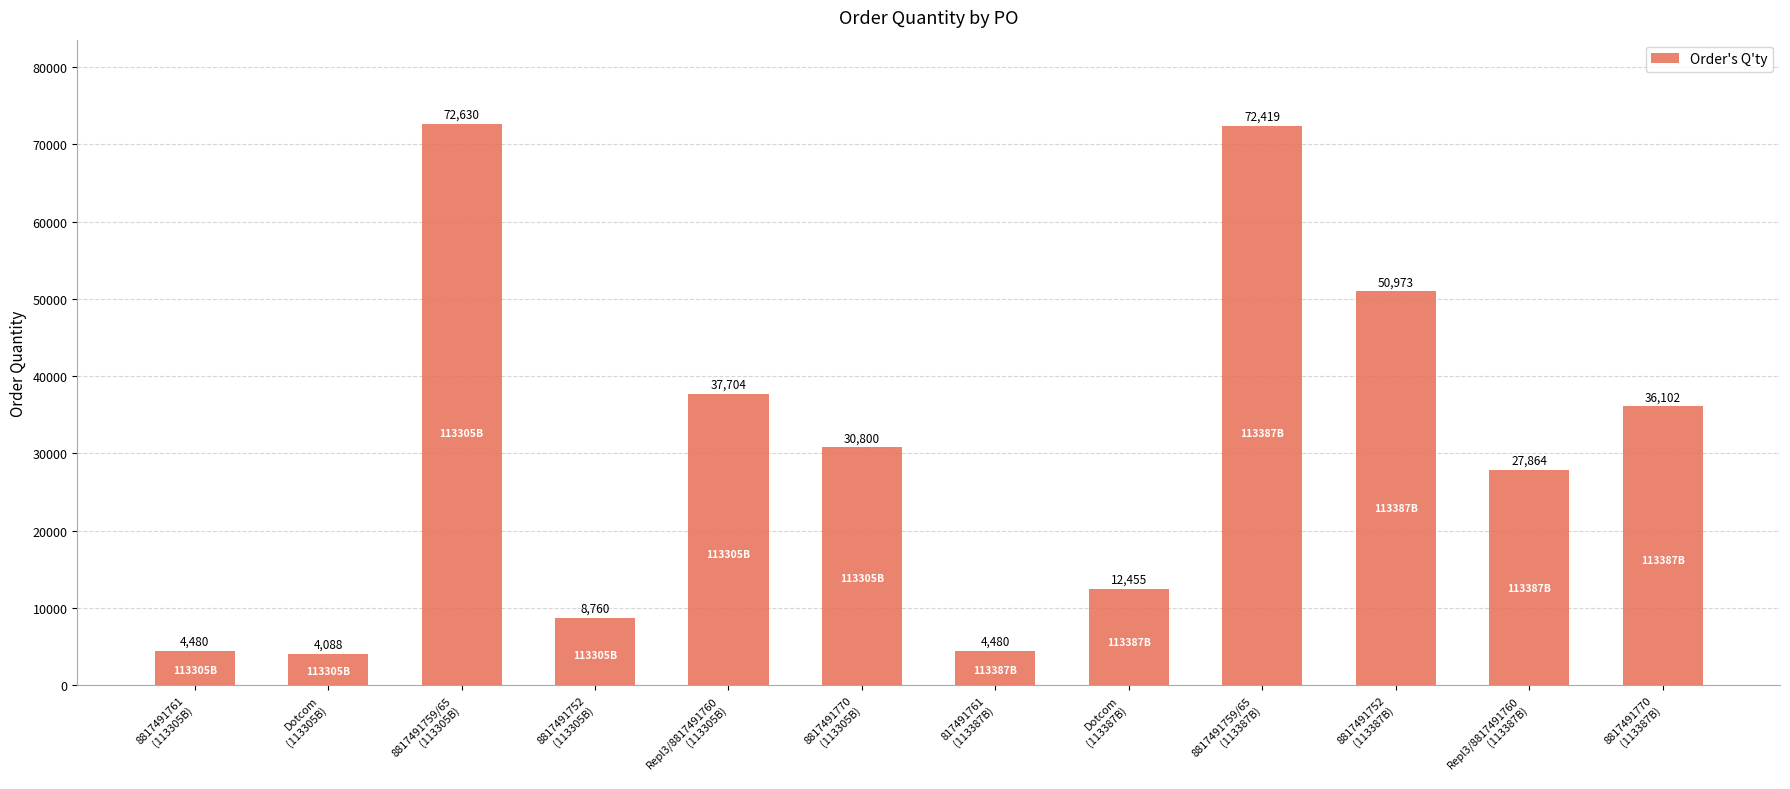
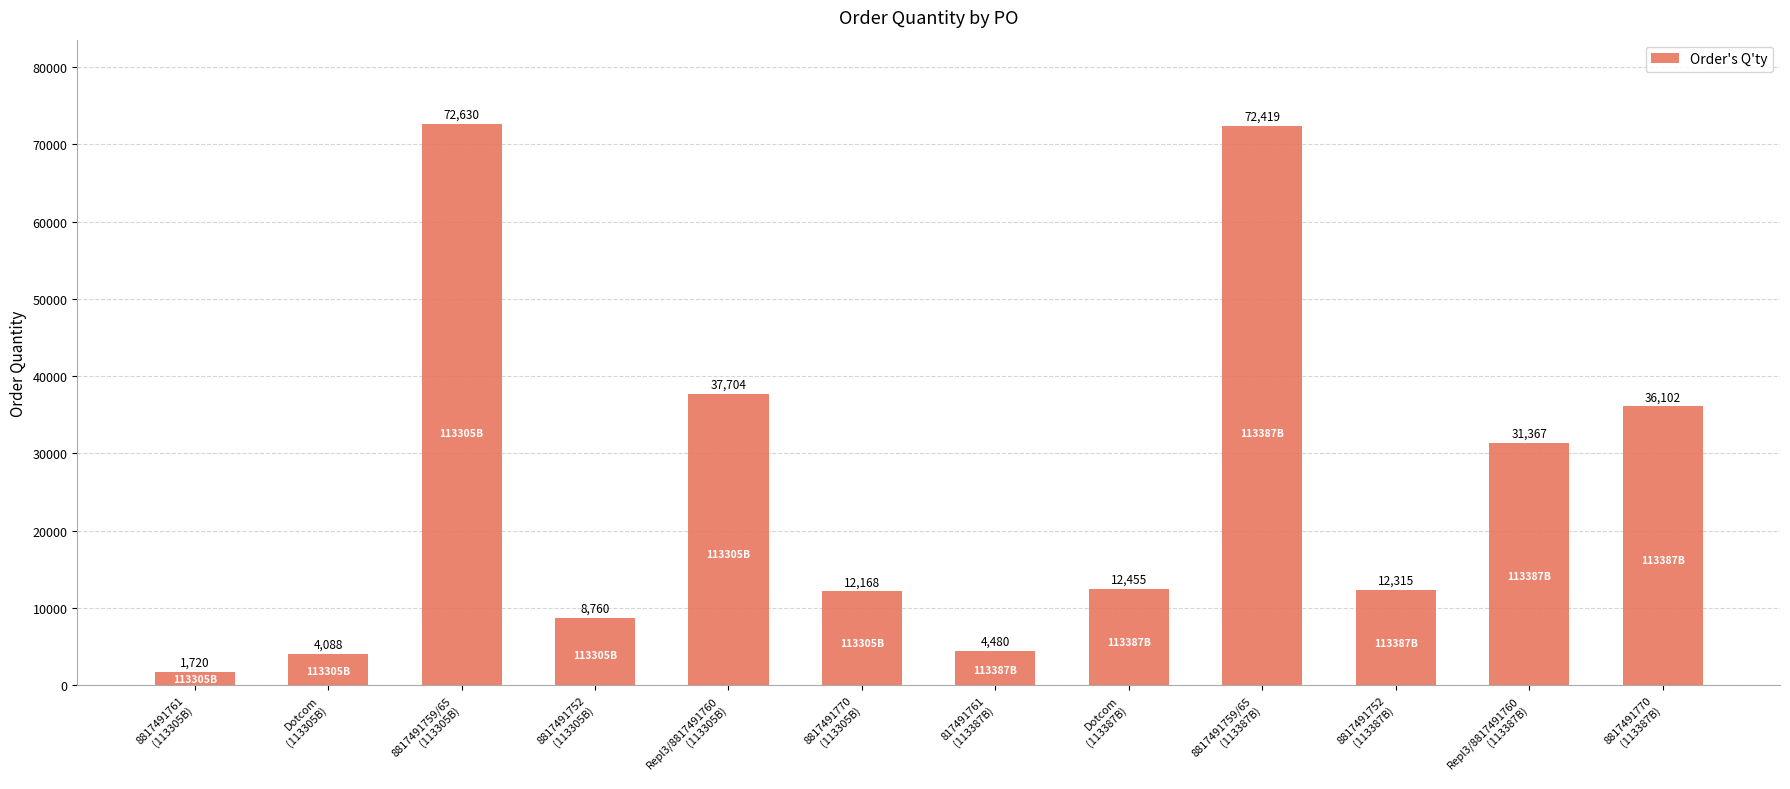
  {
-   "8817491761 (113305B)": "4,480",
+   "8817491761 (113305B)": "1,720",
    "Dotcom (113305B)": "4,088",
    "8817491759/65 (113305B)": "72,630",
    "8817491752 (113305B)": "8,760",
    "Repl3/8817491760 (113305B)": "37,704",
-   "8817491770 (113305B)": "30,800",
+   "8817491770 (113305B)": "12,168",
    "817491761 (113387B)": "4,480",
    "Dotcom (113387B)": "12,455",
    "8817491759/65 (113387B)": "72,419",
-   "8817491752 (113387B)": "50,973",
-   "Repl3/8817491760 (113387B)": "27,864",
+   "8817491752 (113387B)": "12,315",
+   "Repl3/8817491760 (113387B)": "31,367",
    "8817491770 (113387B)": "36,102"
  }
